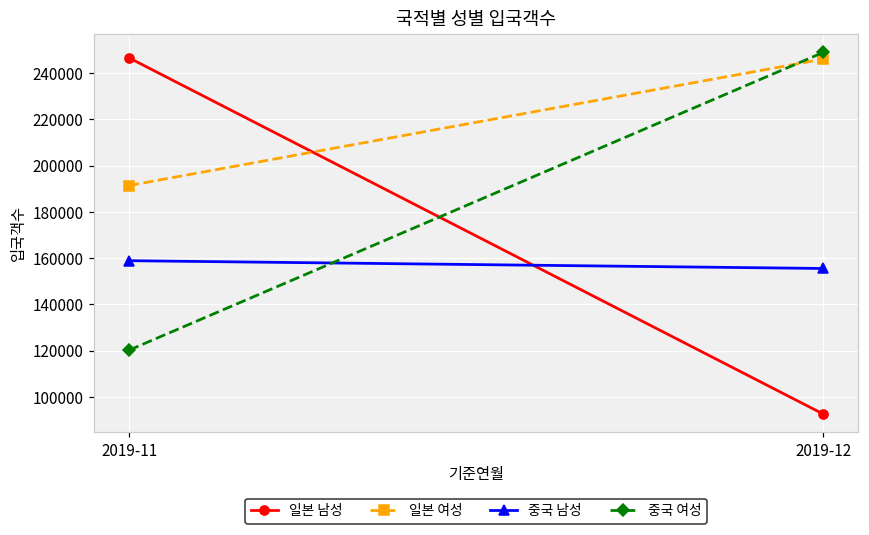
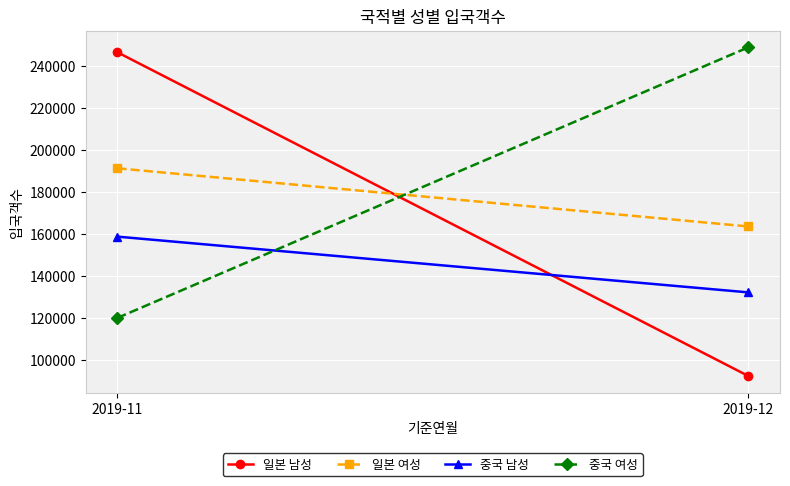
  {
    "일본 남성": {
      "2019-11": 247000,
      "2019-12": 93000
    },
    "일본 여성": {
      "2019-11": 191000,
-     "2019-12": 246000
+     "2019-12": 164000
    },
    "중국 남성": {
      "2019-11": 159000,
-     "2019-12": 156000
+     "2019-12": 132000
    },
    "중국 여성": {
      "2019-11": 120000,
      "2019-12": 249000
    }
  }
